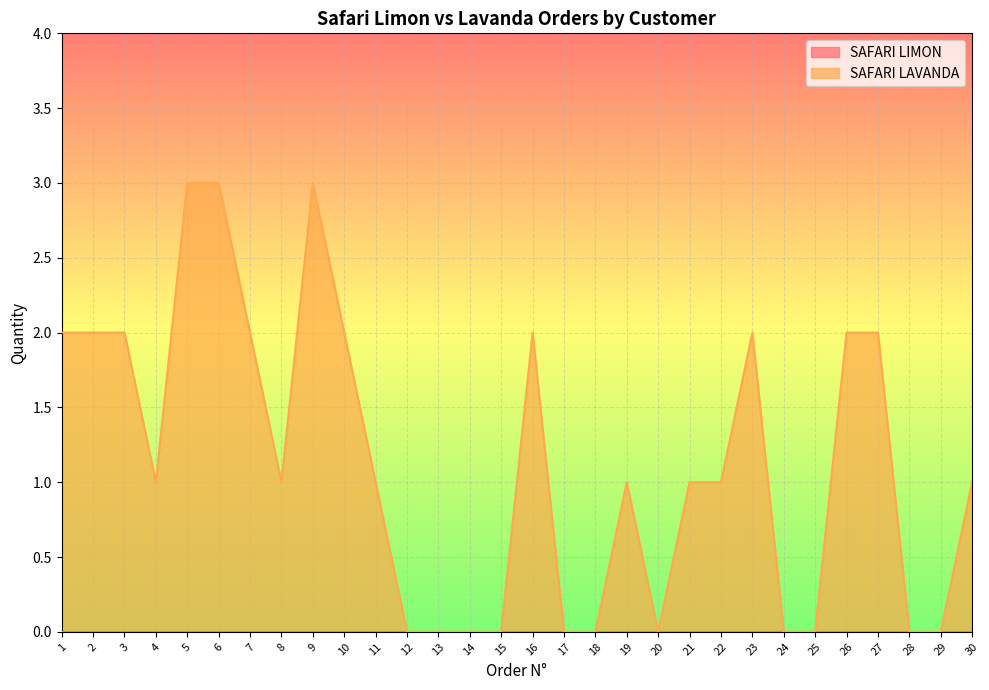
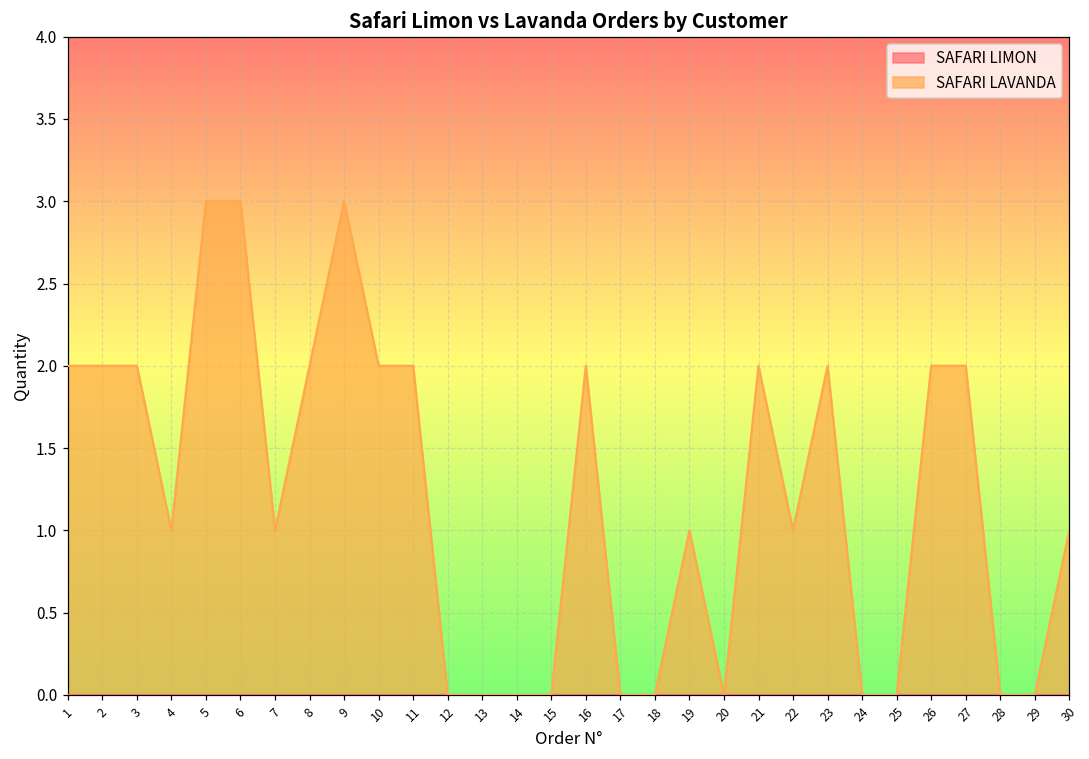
  {
    "SAFARI LIMON": {
      "1": 0,
      "2": 0,
      "3": 0,
      "4": 0,
      "5": 0,
      "6": 0,
      "7": 0,
      "8": 0,
      "9": 0,
      "10": 0,
      "11": 0,
      "16": 0,
      "19": 0,
      "21": 0,
      "22": 0,
      "23": 0,
      "26": 0,
      "27": 0,
      "30": 0
    },
    "SAFARI LAVANDA": {
      "1": 2,
      "2": 2,
      "3": 2,
      "4": 1,
      "5": 3,
      "6": 3,
-     "7": 2,
-     "8": 1,
+     "7": 1,
+     "8": 2,
      "9": 3,
      "10": 2,
-     "11": 1,
+     "11": 2,
      "16": 2,
      "19": 1,
-     "21": 1,
+     "21": 2,
      "22": 1,
      "23": 2,
      "26": 2,
      "27": 2,
      "30": 1
    }
  }
